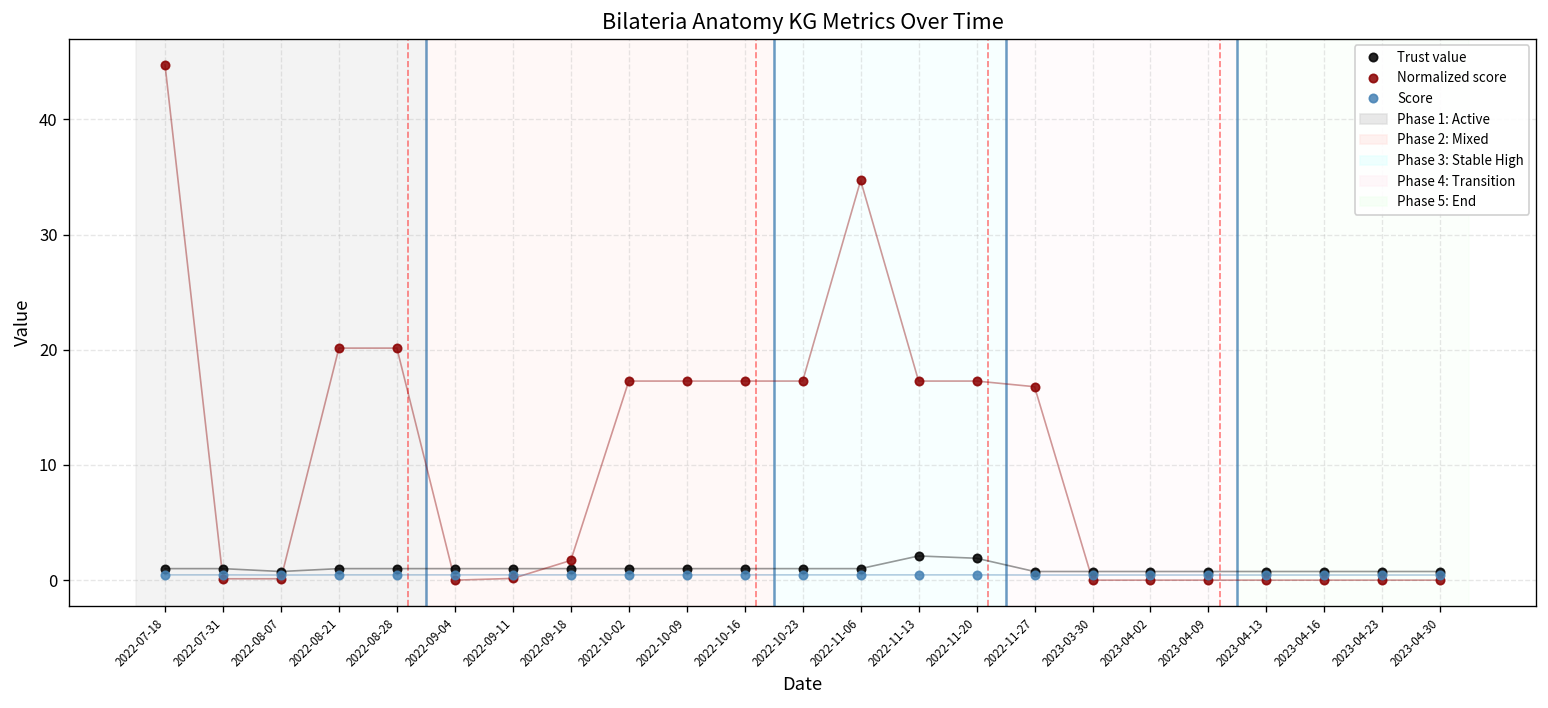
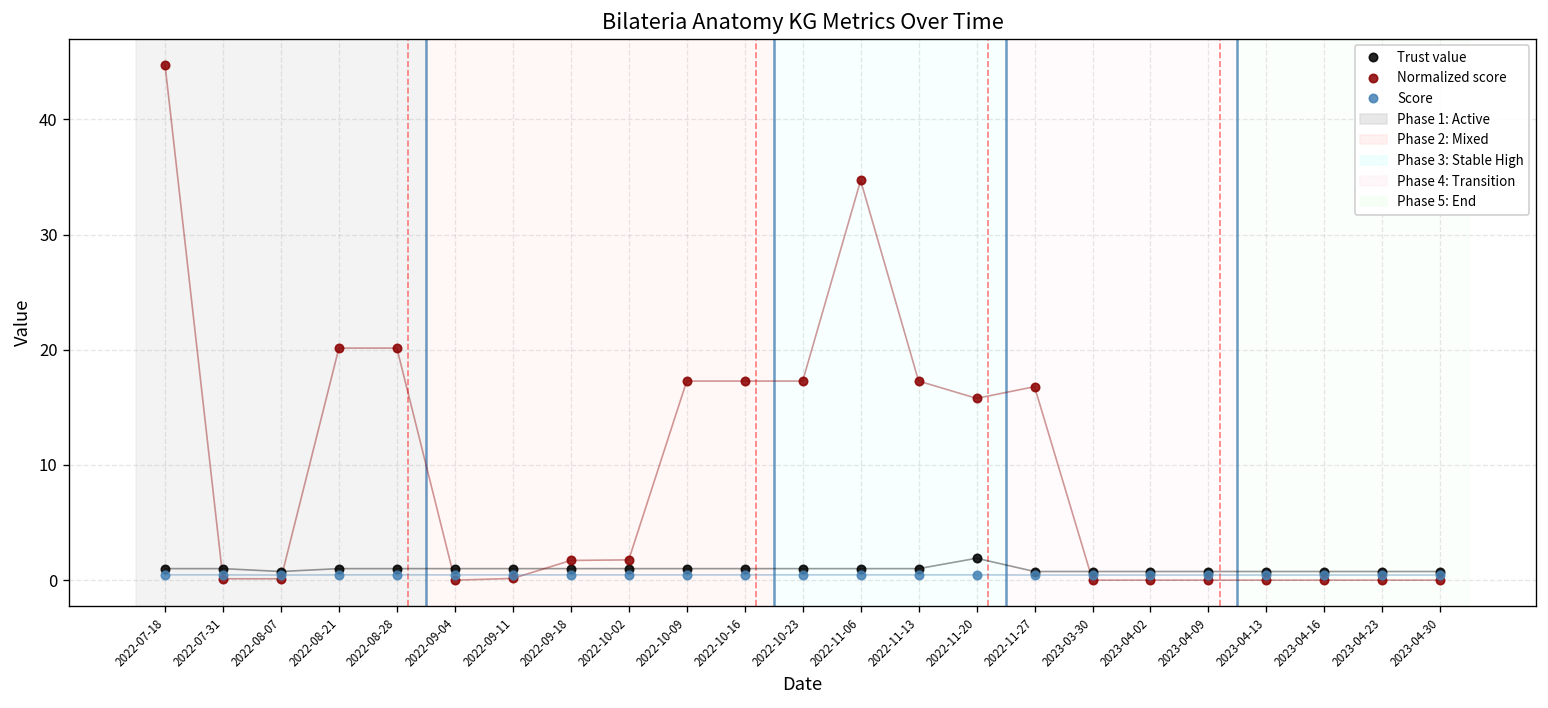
  {
    "Trust value": {
      "2022-07-18": 1,
      "2022-07-31": 1,
      "2022-08-07": 1,
      "2022-08-21": 1,
      "2022-08-28": 1,
      "2022-09-04": 1,
      "2022-09-11": 1,
      "2022-09-18": 1,
      "2022-10-02": 1,
      "2022-10-09": 1,
      "2022-10-16": 1,
      "2022-10-23": 1,
      "2022-11-06": 1,
-     "2022-11-13": 2,
+     "2022-11-13": 1,
      "2022-11-20": 2,
      "2022-11-27": 1,
      "2023-03-30": 1,
      "2023-04-02": 1,
      "2023-04-09": 1,
      "2023-04-13": 1,
      "2023-04-16": 1,
      "2023-04-23": 1,
      "2023-04-30": 1
    },
    "Normalized score": {
      "2022-07-18": 45,
      "2022-07-31": 0,
      "2022-08-07": 0,
      "2022-08-21": 20,
      "2022-08-28": 20,
      "2022-09-04": 0,
      "2022-09-11": 0,
      "2022-09-18": 2,
-     "2022-10-02": 17,
+     "2022-10-02": 2,
      "2022-10-09": 17,
      "2022-10-16": 17,
      "2022-10-23": 17,
      "2022-11-06": 35,
      "2022-11-13": 17,
-     "2022-11-20": 17,
+     "2022-11-20": 16,
      "2022-11-27": 17,
      "2023-03-30": 0,
      "2023-04-02": 0,
      "2023-04-09": 0,
      "2023-04-13": 0,
      "2023-04-16": 0,
      "2023-04-23": 0,
      "2023-04-30": 0
    },
    "Score": {
      "2022-07-18": 0,
      "2022-07-31": 0,
      "2022-08-07": 0,
      "2022-08-21": 0,
      "2022-08-28": 0,
      "2022-09-04": 0,
      "2022-09-11": 0,
      "2022-09-18": 0,
      "2022-10-02": 0,
      "2022-10-09": 0,
      "2022-10-16": 0,
      "2022-10-23": 0,
      "2022-11-06": 0,
      "2022-11-13": 0,
      "2022-11-20": 0,
      "2022-11-27": 0,
      "2023-03-30": 0,
      "2023-04-02": 0,
      "2023-04-09": 0,
      "2023-04-13": 0,
      "2023-04-16": 0,
      "2023-04-23": 0,
      "2023-04-30": 0
    }
  }
